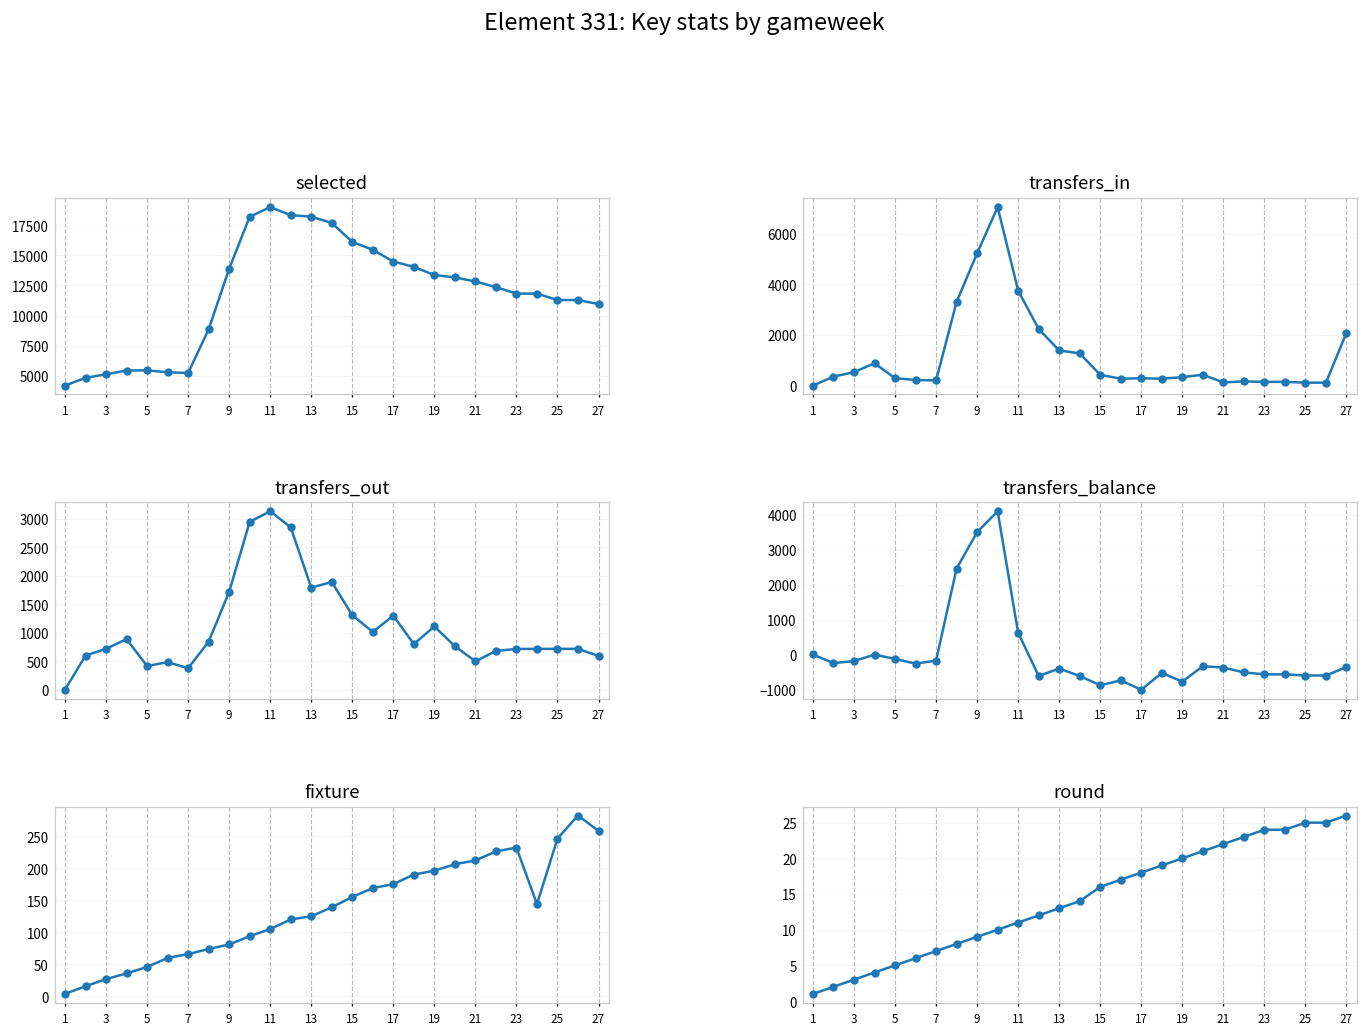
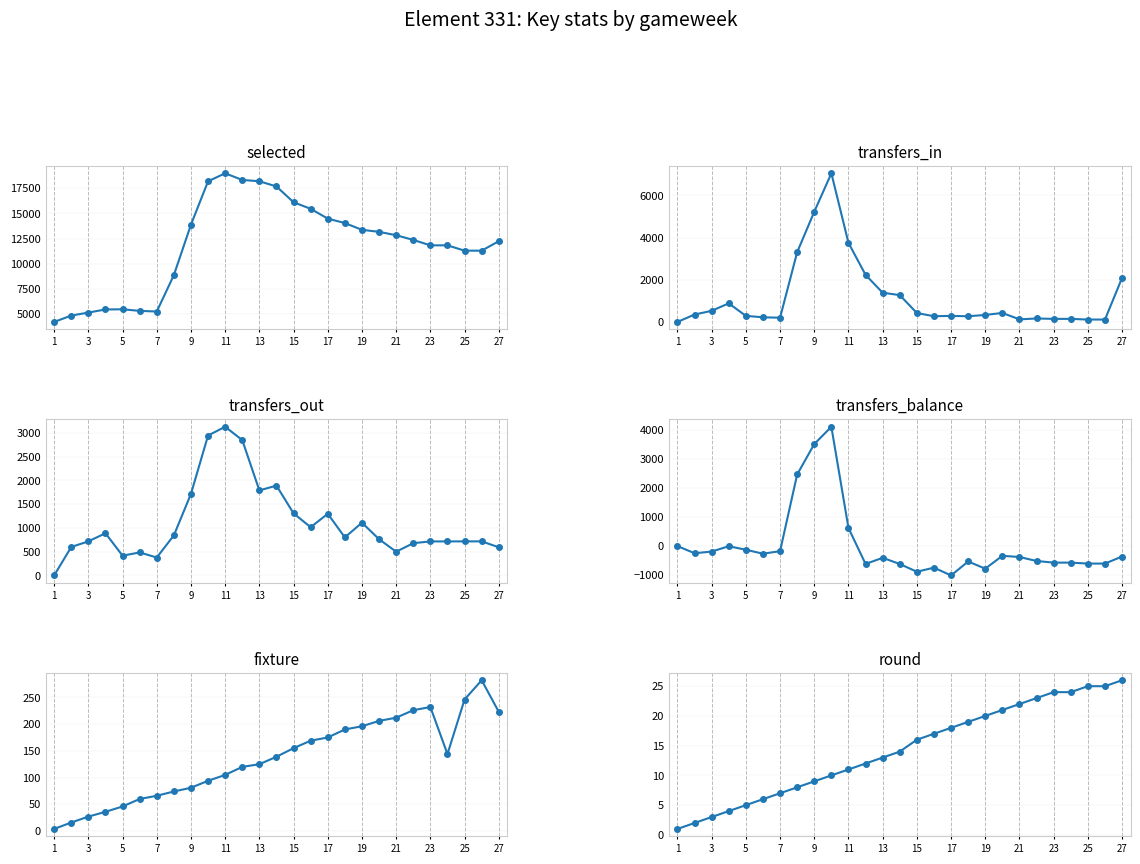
  {
    "selected": {
-     "27": 11000
+     "27": 12200
    },
    "transfers_in": {
      "27": 2100
    },
    "transfers_out": {
      "27": 600
    },
    "transfers_balance": {
      "27": -400
    },
    "fixture": {
-     "27": 260
+     "27": 220
    },
    "round": {
      "27": 26
    }
  }
